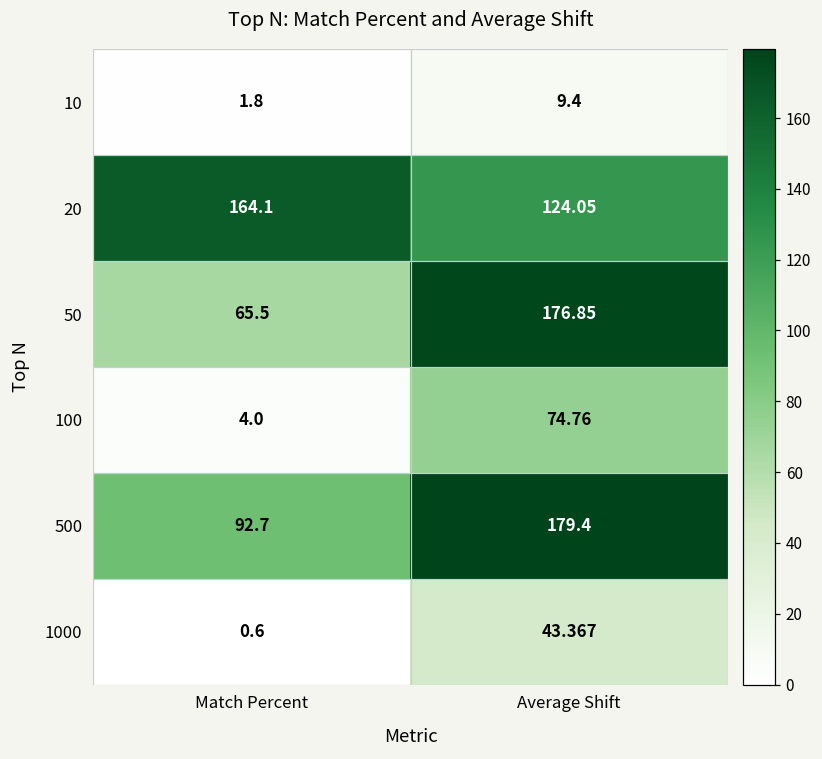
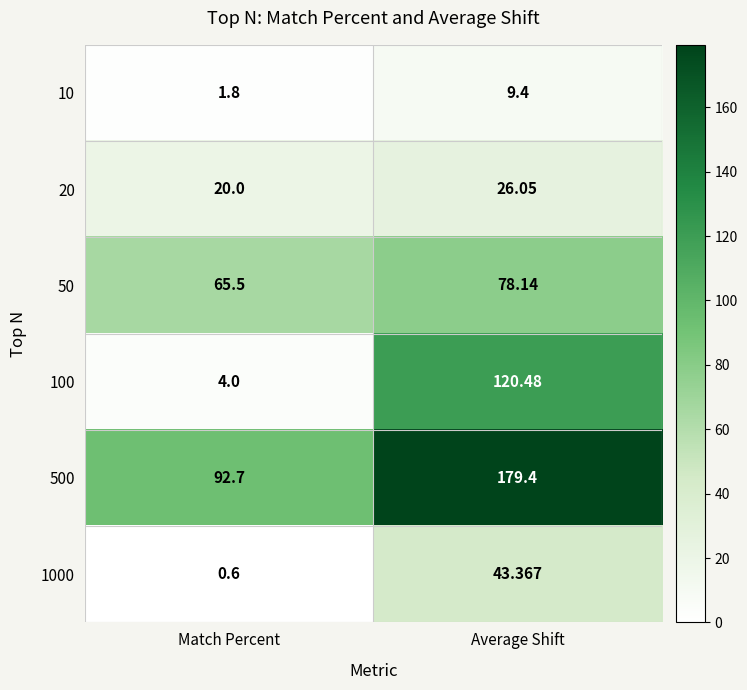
  {
    "10": {
      "Match Percent": 1.8,
      "Average Shift": 9.4
    },
    "20": {
-     "Match Percent": 164.1,
-     "Average Shift": 124.05
+     "Match Percent": 20.0,
+     "Average Shift": 26.05
    },
    "50": {
      "Match Percent": 65.5,
-     "Average Shift": 176.85
+     "Average Shift": 78.14
    },
    "100": {
      "Match Percent": 4.0,
-     "Average Shift": 74.76
+     "Average Shift": 120.48
    },
    "500": {
      "Match Percent": 92.7,
      "Average Shift": 179.4
    },
    "1000": {
      "Match Percent": 0.6,
      "Average Shift": 43.367
    }
  }
